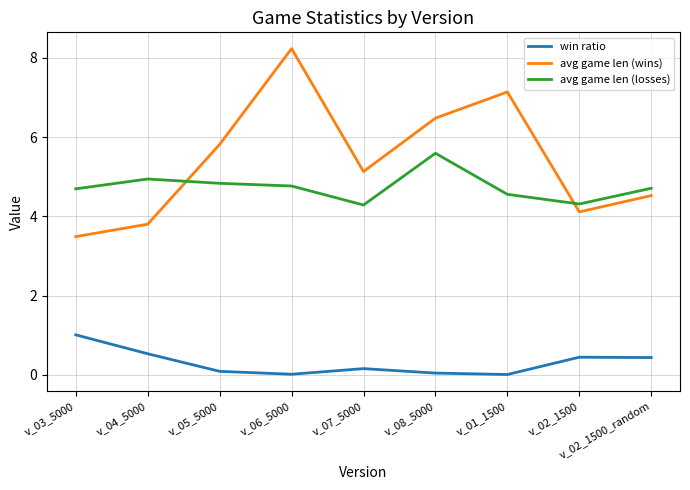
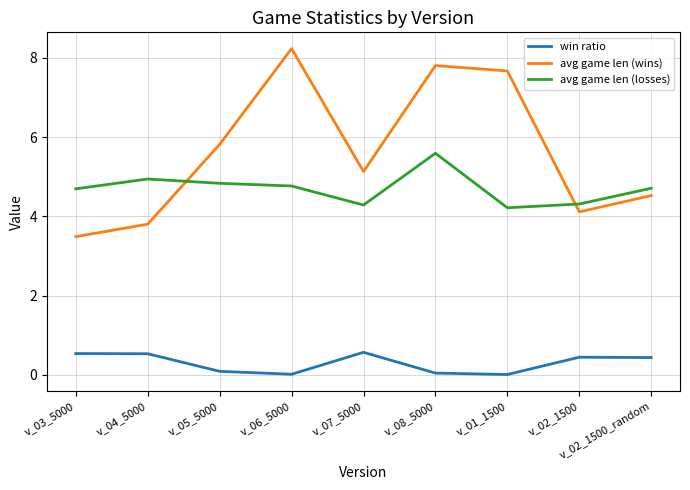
  {
    "win ratio": {
-     "v_03_5000": 1.0,
+     "v_03_5000": 0.5,
      "v_04_5000": 0.5,
      "v_05_5000": 0.1,
      "v_06_5000": 0.0,
-     "v_07_5000": 0.2,
+     "v_07_5000": 0.6,
      "v_08_5000": 0.0,
      "v_01_1500": 0.0,
      "v_02_1500": 0.4,
      "v_02_1500_random": 0.4
    },
    "avg game len (wins)": {
      "v_03_5000": 3.5,
      "v_04_5000": 3.8,
      "v_05_5000": 5.8,
      "v_06_5000": 8.2,
      "v_07_5000": 5.1,
-     "v_08_5000": 6.5,
-     "v_01_1500": 7.1,
+     "v_08_5000": 7.8,
+     "v_01_1500": 7.7,
      "v_02_1500": 4.1,
      "v_02_1500_random": 4.5
    },
    "avg game len (losses)": {
      "v_03_5000": 4.7,
      "v_04_5000": 4.9,
      "v_05_5000": 4.8,
      "v_06_5000": 4.8,
      "v_07_5000": 4.3,
      "v_08_5000": 5.6,
-     "v_01_1500": 4.6,
+     "v_01_1500": 4.2,
      "v_02_1500": 4.3,
      "v_02_1500_random": 4.7
    }
  }
